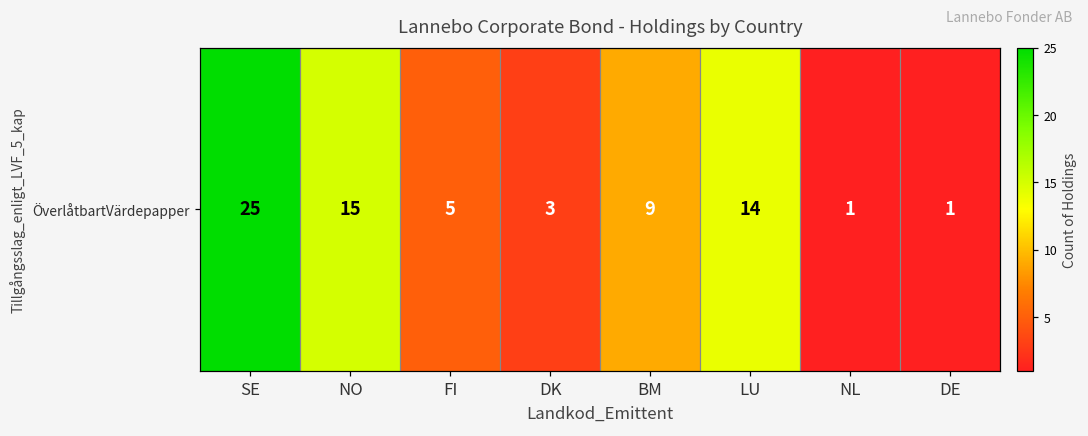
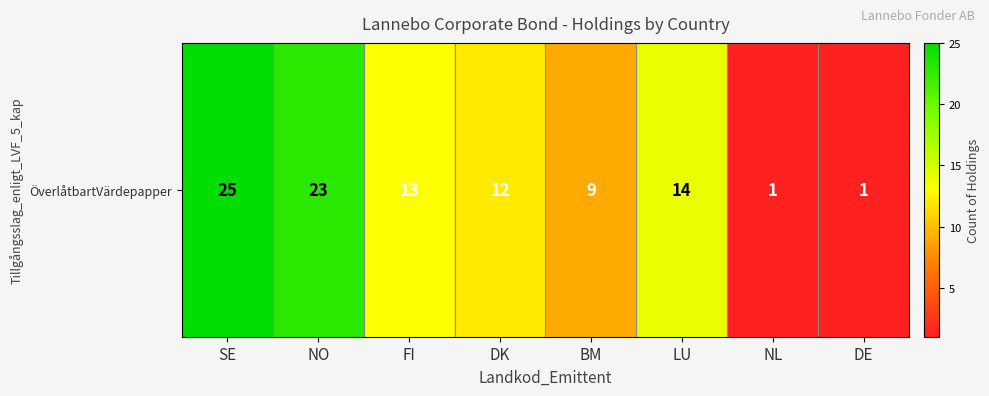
  {
    "ÖverlåtbartVärdepapper": {
      "SE": 25,
-     "NO": 15,
-     "FI": 5,
-     "DK": 3,
+     "NO": 23,
+     "FI": 13,
+     "DK": 12,
      "BM": 9,
      "LU": 14,
      "NL": 1,
      "DE": 1
    }
  }
